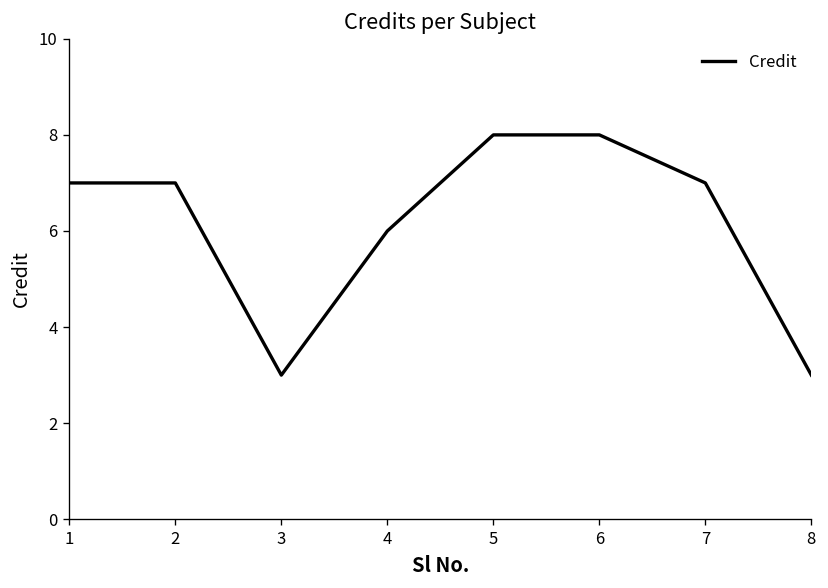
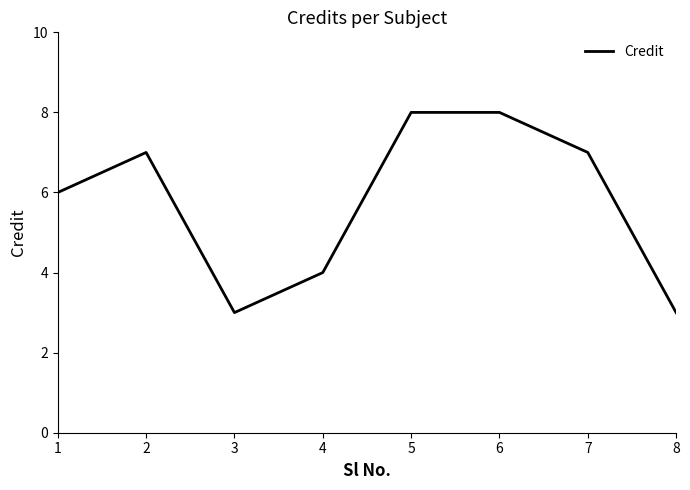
  {
-   "1": 7,
+   "1": 6,
    "2": 7,
    "3": 3,
-   "4": 6,
+   "4": 4,
    "5": 8,
    "6": 8,
    "7": 7,
    "8": 3
  }
